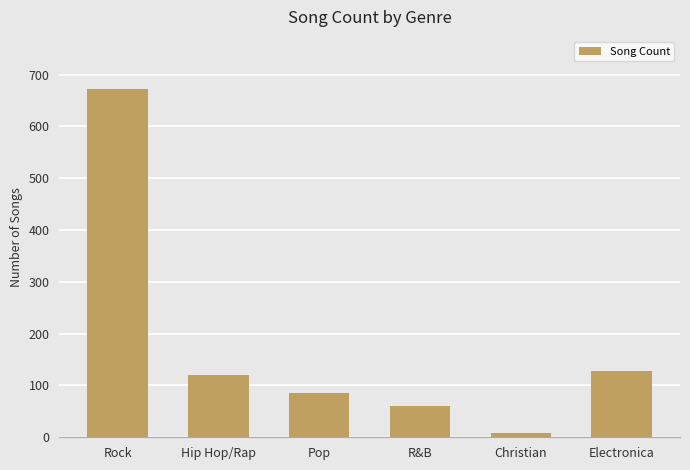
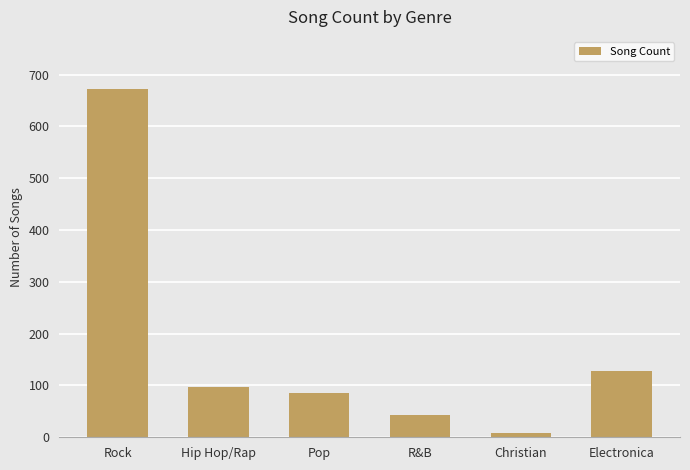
  {
    "Rock": 670,
-   "Hip Hop/Rap": 120,
+   "Hip Hop/Rap": 100,
    "Pop": 90,
-   "R&B": 60,
+   "R&B": 40,
    "Christian": 10,
    "Electronica": 130
  }
